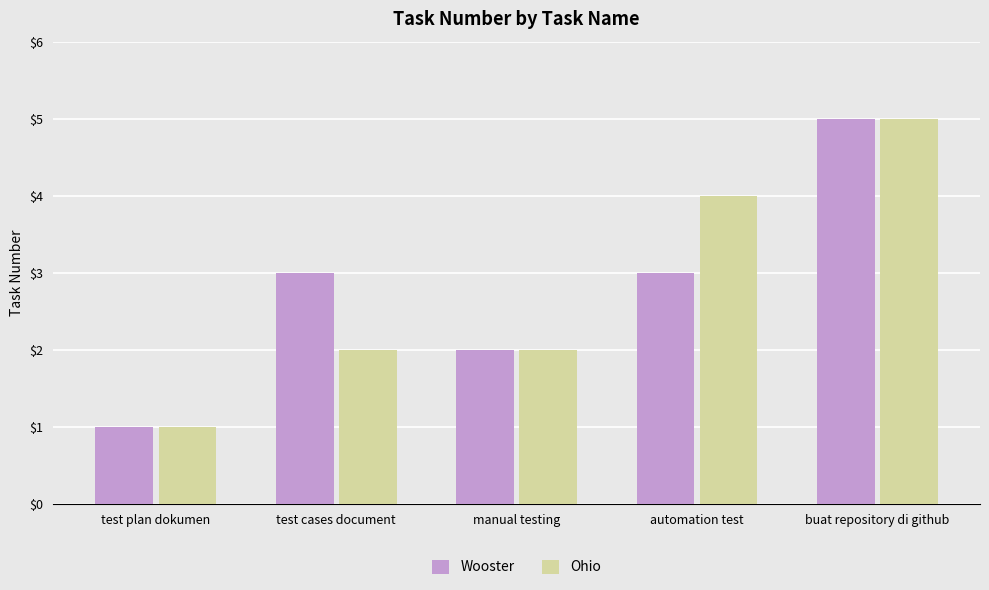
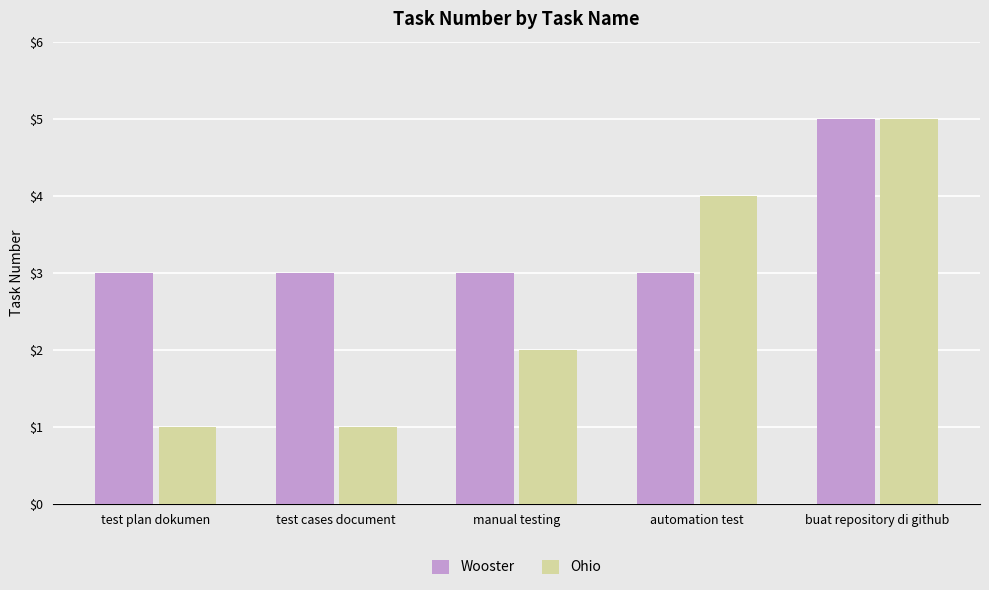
  {
    "Wooster": {
-     "test plan dokumen": "$1",
+     "test plan dokumen": "$3",
      "test cases document": "$3",
-     "manual testing": "$2",
+     "manual testing": "$3",
      "automation test": "$3",
      "buat repository di github": "$5"
    },
    "Ohio": {
      "test plan dokumen": "$1",
-     "test cases document": "$2",
+     "test cases document": "$1",
      "manual testing": "$2",
      "automation test": "$4",
      "buat repository di github": "$5"
    }
  }
